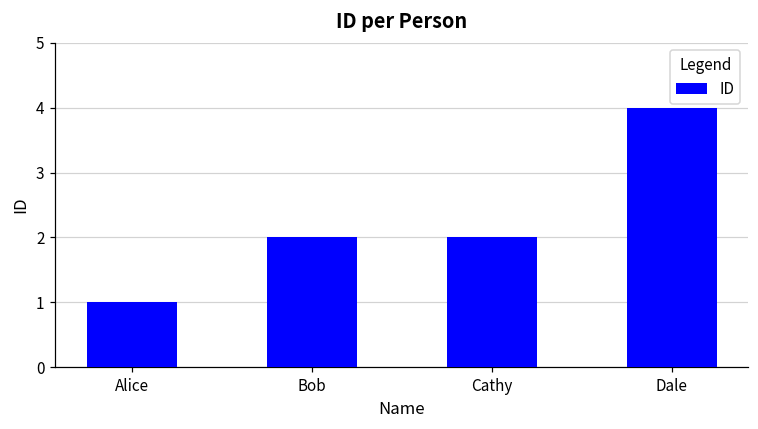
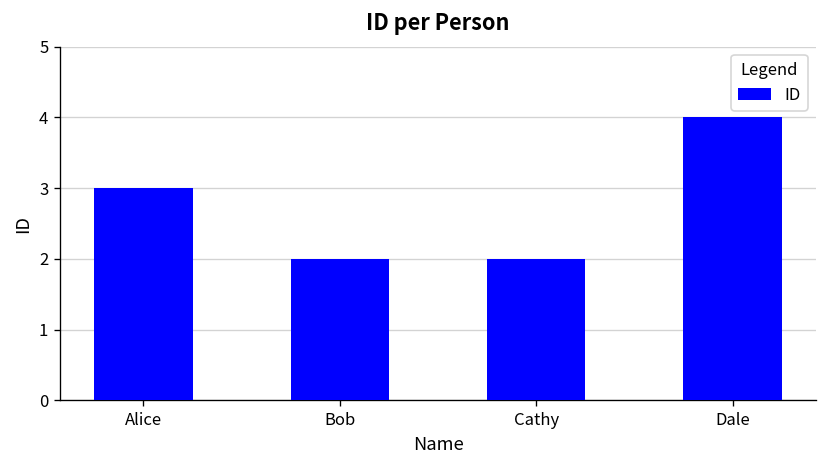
  {
-   "Alice": 1,
+   "Alice": 3,
    "Bob": 2,
    "Cathy": 2,
    "Dale": 4
  }
